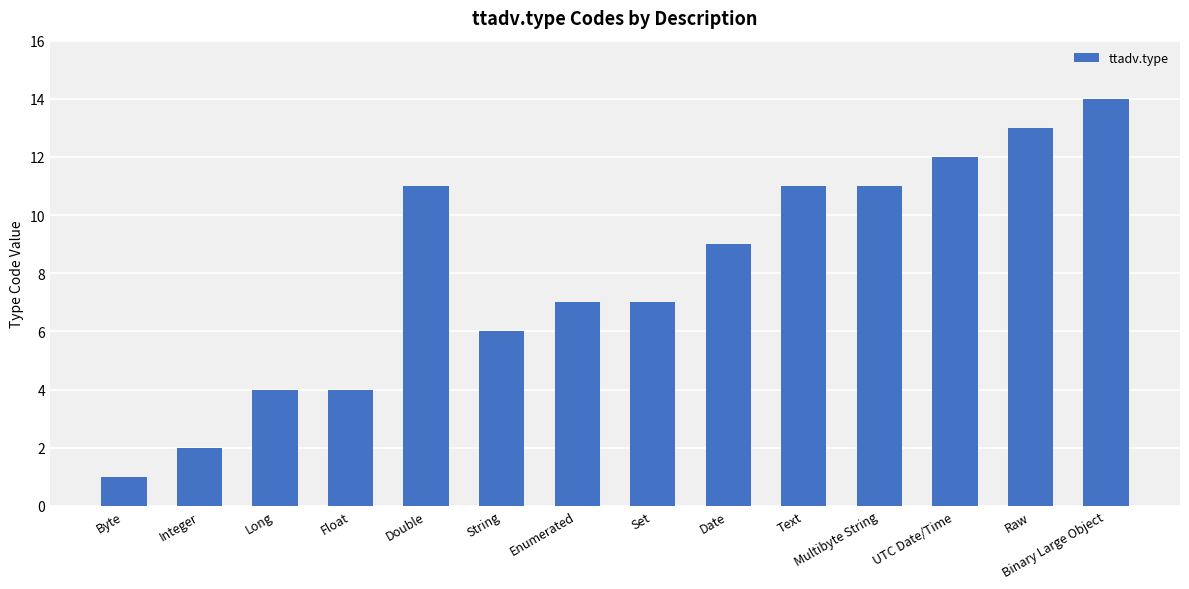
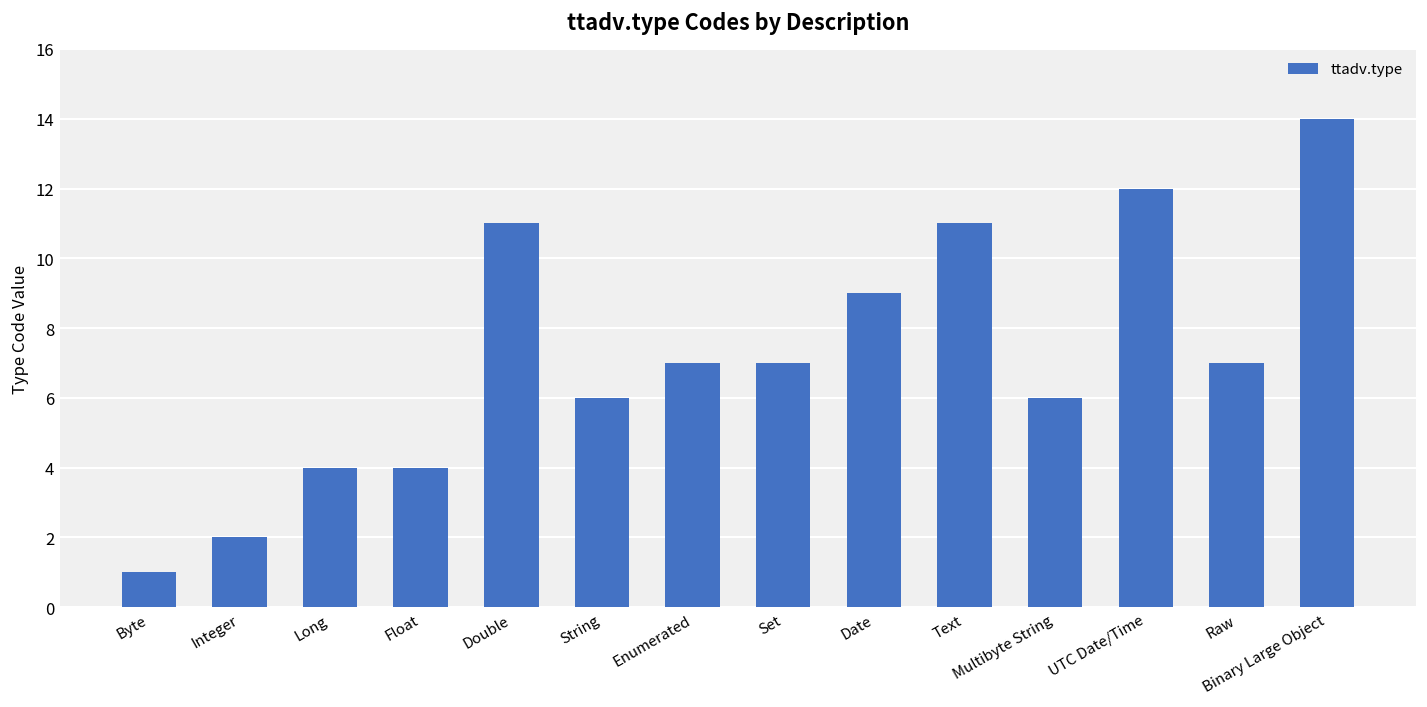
  {
    "Byte": 1,
    "Integer": 2,
    "Long": 4,
    "Float": 4,
    "Double": 11,
    "String": 6,
    "Enumerated": 7,
    "Set": 7,
    "Date": 9,
    "Text": 11,
-   "Multibyte String": 11,
+   "Multibyte String": 6,
    "UTC Date/Time": 12,
-   "Raw": 13,
+   "Raw": 7,
    "Binary Large Object": 14
  }
